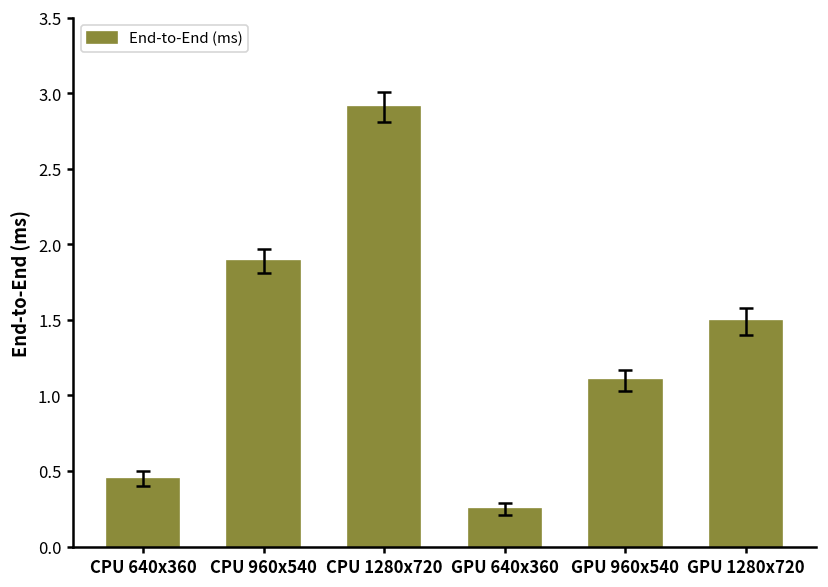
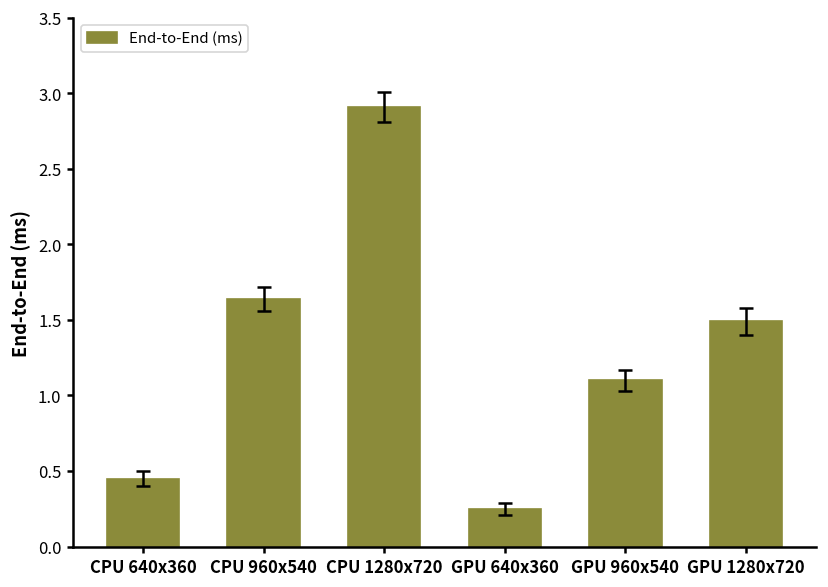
  {
    "End-to-End (ms)": {
      "CPU 640x360": 0.45,
-     "CPU 960x540": 1.89,
+     "CPU 960x540": 1.64,
      "CPU 1280x720": 2.91,
      "GPU 640x360": 0.25,
      "GPU 960x540": 1.10,
      "GPU 1280x720": 1.49
    }
  }
